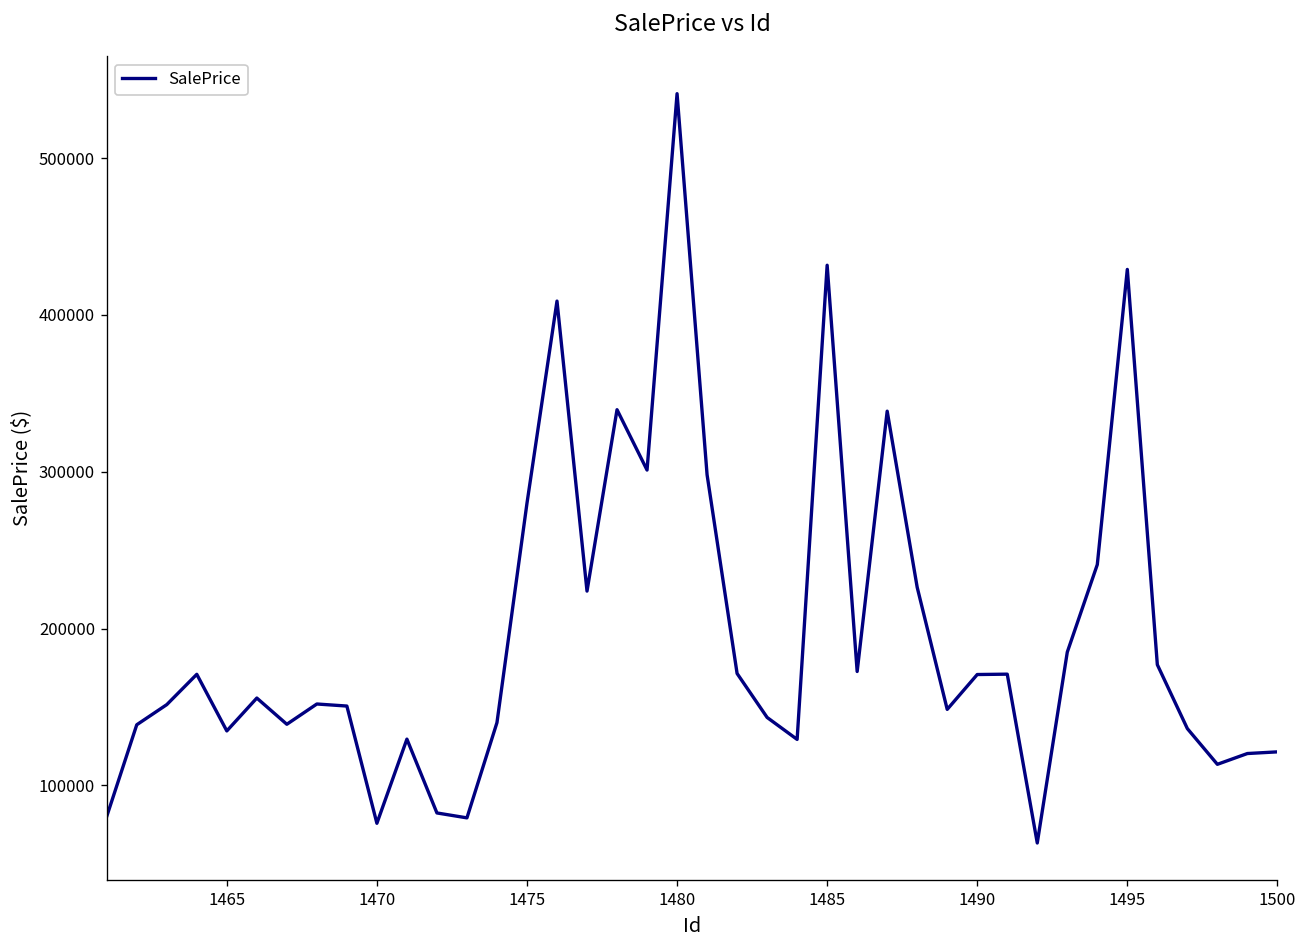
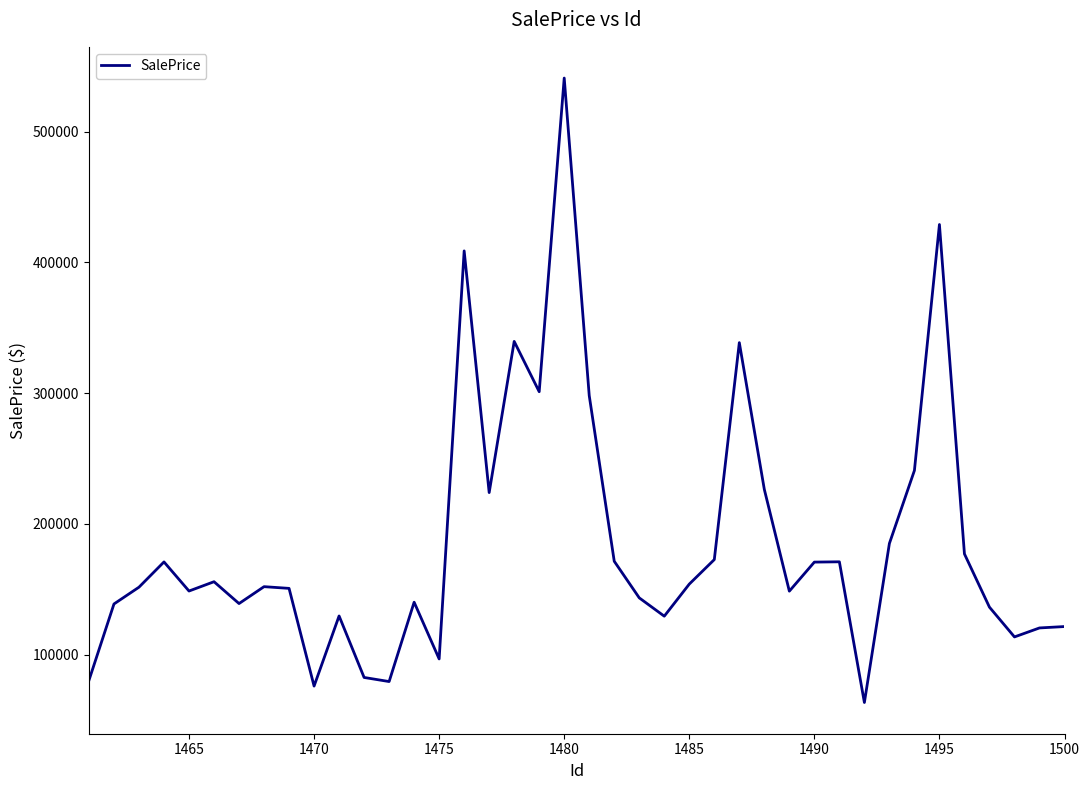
  {
-   "1465": 135000,
+   "1465": 149000,
    "1470": 76000,
-   "1475": 280000,
+   "1475": 97000,
    "1480": 541000,
-   "1485": 432000,
+   "1485": 154000,
    "1490": 171000,
    "1495": 429000,
    "1500": 121000
  }
